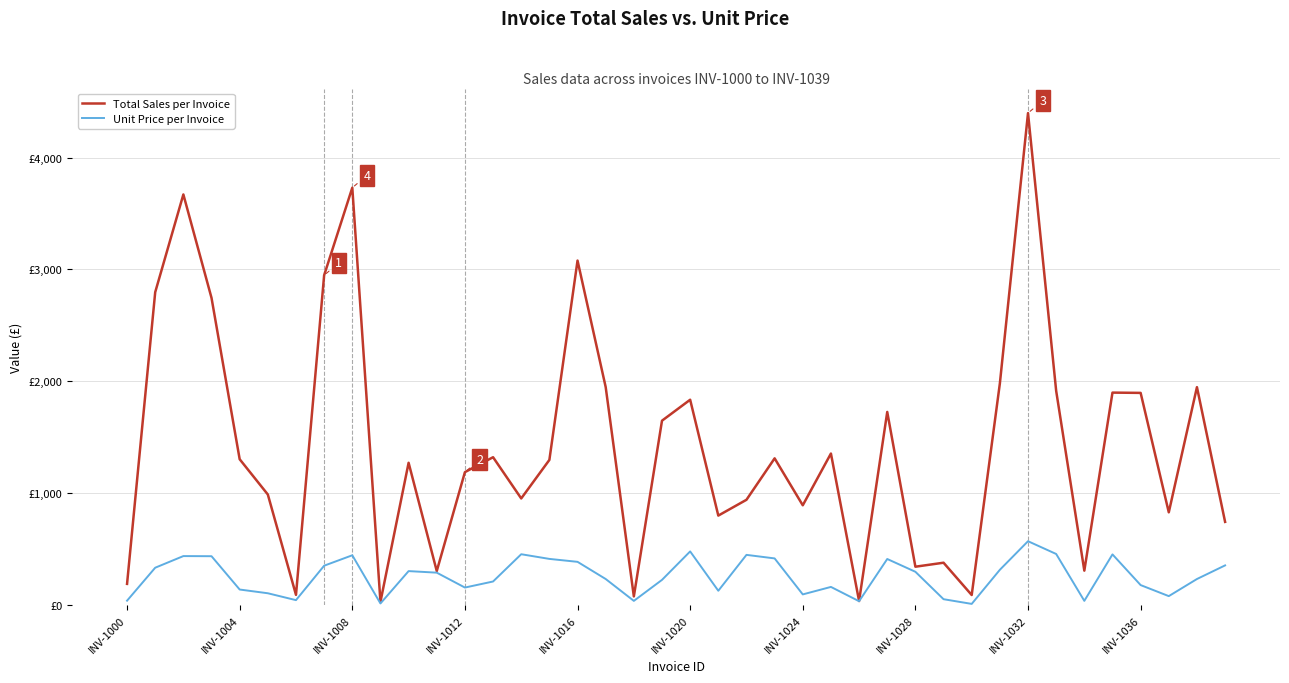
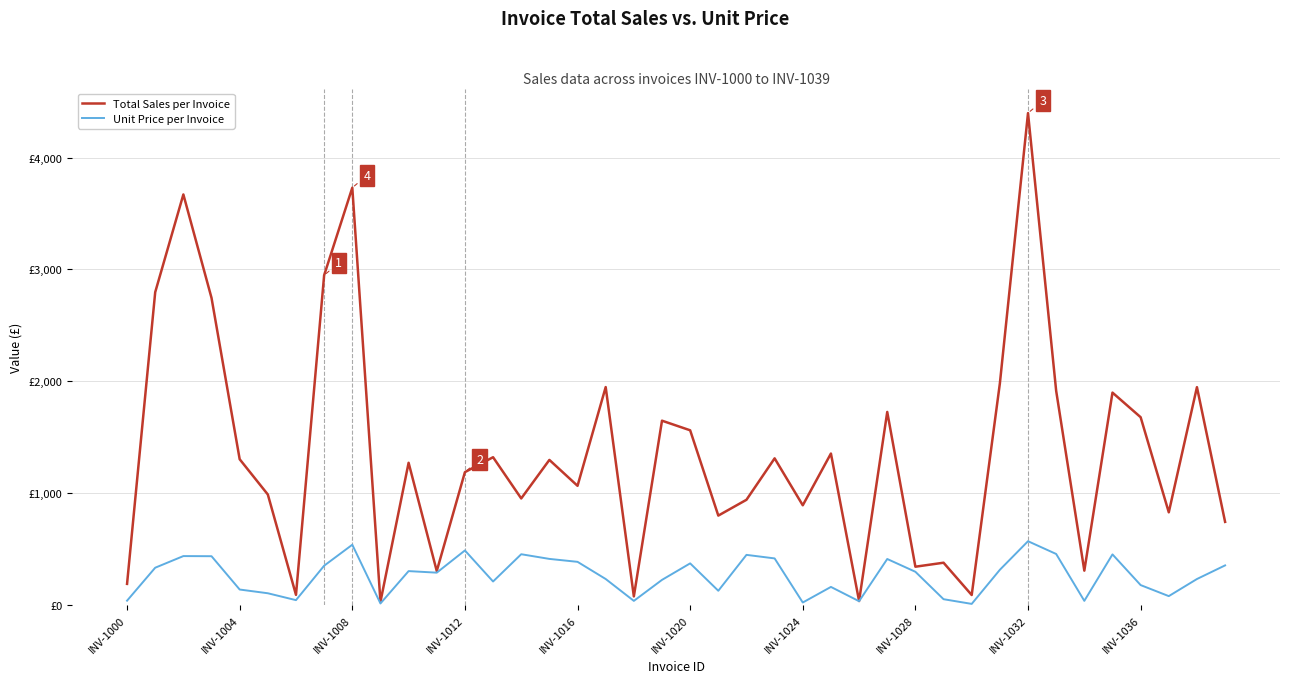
  {
    "Total Sales per Invoice": {
      "INV-1000": "£190",
      "INV-1004": "£1,300",
-     "INV-1016": "£3,080",
-     "INV-1020": "£1,830",
+     "INV-1016": "£1,070",
+     "INV-1020": "£1,560",
      "INV-1024": "£890",
      "INV-1028": "£340",
-     "INV-1036": "£1,900"
+     "INV-1036": "£1,680"
    },
    "Unit Price per Invoice": {
      "INV-1000": "£40",
      "INV-1004": "£140",
-     "INV-1008": "£440",
-     "INV-1012": "£160",
+     "INV-1008": "£540",
+     "INV-1012": "£490",
      "INV-1016": "£390",
-     "INV-1020": "£480",
-     "INV-1024": "£90",
+     "INV-1020": "£370",
+     "INV-1024": "£20",
      "INV-1028": "£300",
      "INV-1032": "£570",
      "INV-1036": "£180"
    }
  }
